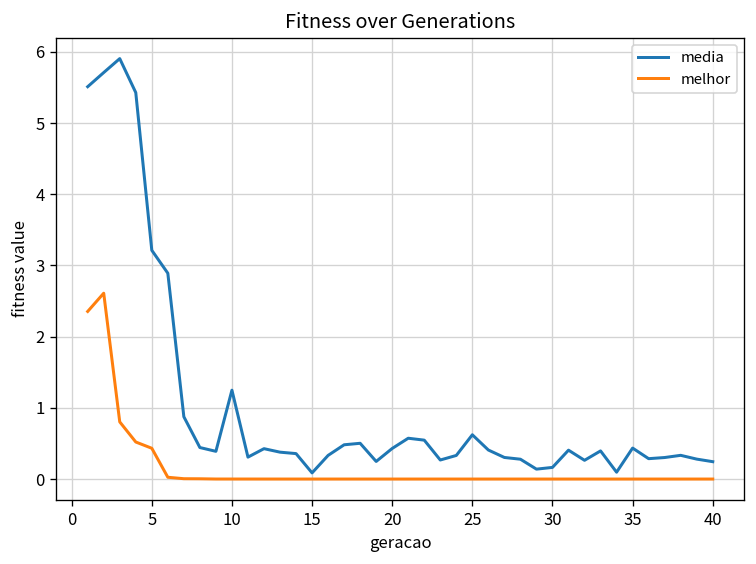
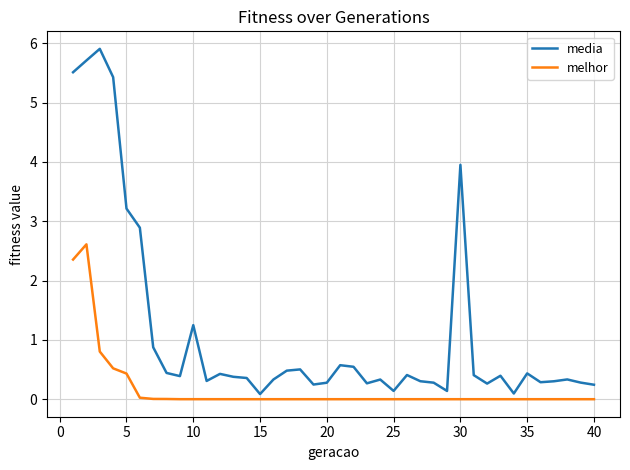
  {
    "media": {
      "5": 3.2,
      "10": 1.2,
      "15": 0.1,
-     "20": 0.4,
-     "25": 0.6,
-     "30": 0.2,
+     "20": 0.3,
+     "25": 0.1,
+     "30": 4.0,
      "35": 0.4,
      "40": 0.2
    },
    "melhor": {
      "5": 0.4,
      "10": 0.0,
      "15": 0.0,
      "20": 0.0,
      "25": 0.0,
      "30": 0.0,
      "35": 0.0,
      "40": 0.0
    }
  }
